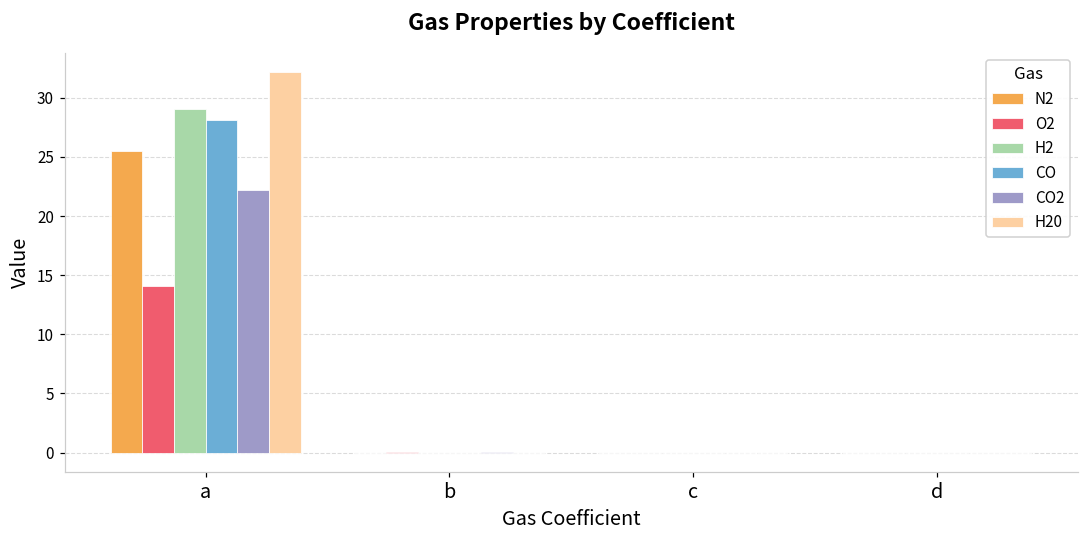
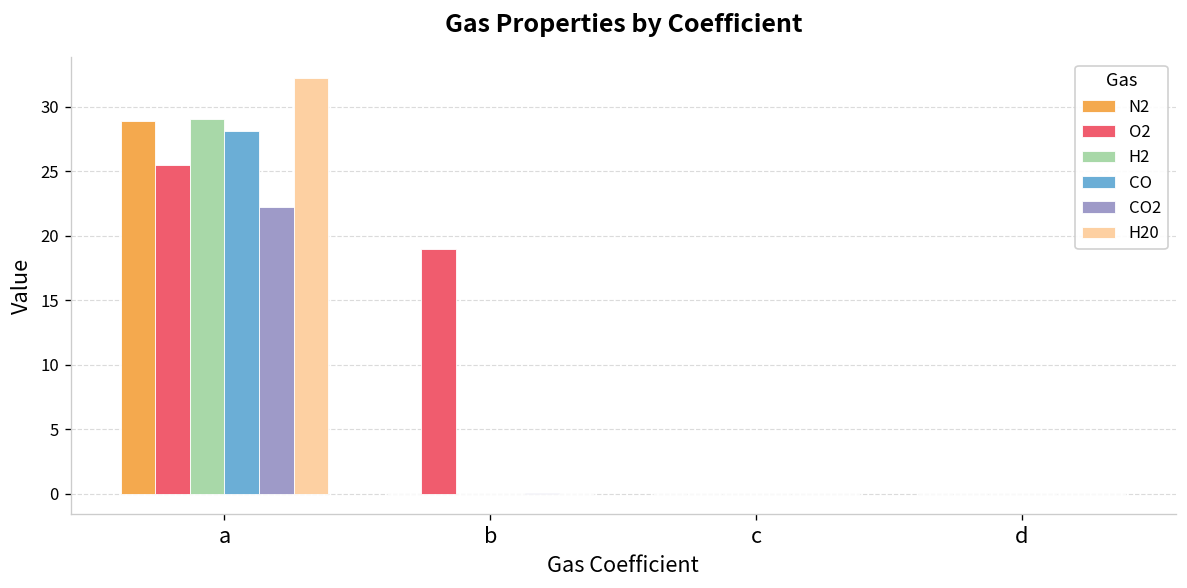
  {
    "N2": {
-     "a": 25.5
+     "a": 28.9
    },
    "O2": {
-     "a": 14.1,
-     "b": 0.0
+     "a": 25.5,
+     "b": 19.0
    },
    "H2": {
      "a": 29.1
    },
    "H20": {
      "a": 32.2
    }
  }
